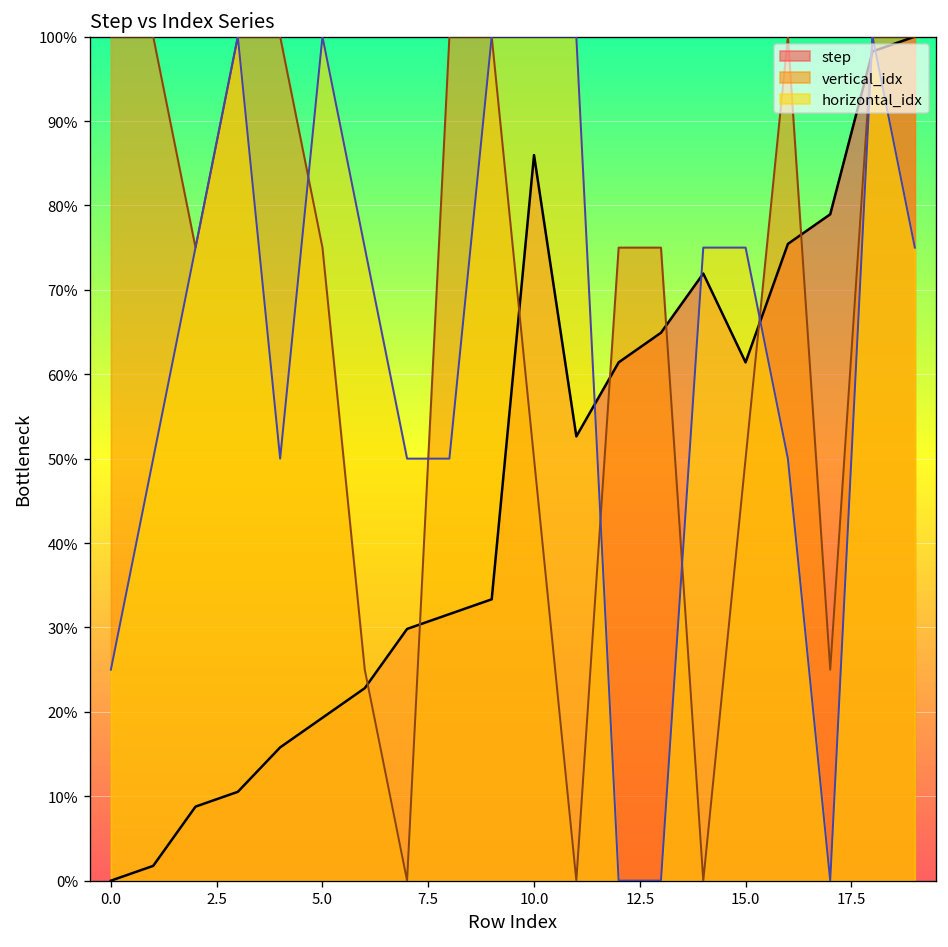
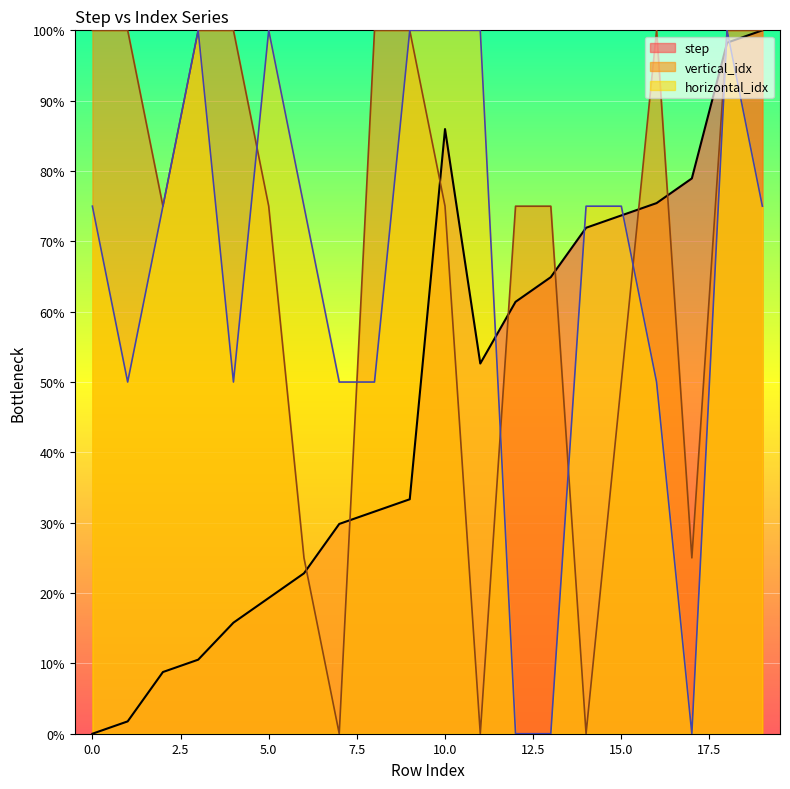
  {
    "step": {
      "0.0": "0%",
      "5.0": "19%",
      "10.0": "86%",
-     "15.0": "61%"
+     "15.0": "74%"
    },
    "vertical_idx": {
      "0.0": "100%",
      "5.0": "75%",
-     "10.0": "50%",
+     "10.0": "75%",
      "15.0": "50%"
    },
    "horizontal_idx": {
-     "0.0": "25%",
+     "0.0": "75%",
      "5.0": "100%",
      "10.0": "100%",
      "15.0": "75%"
    }
  }
